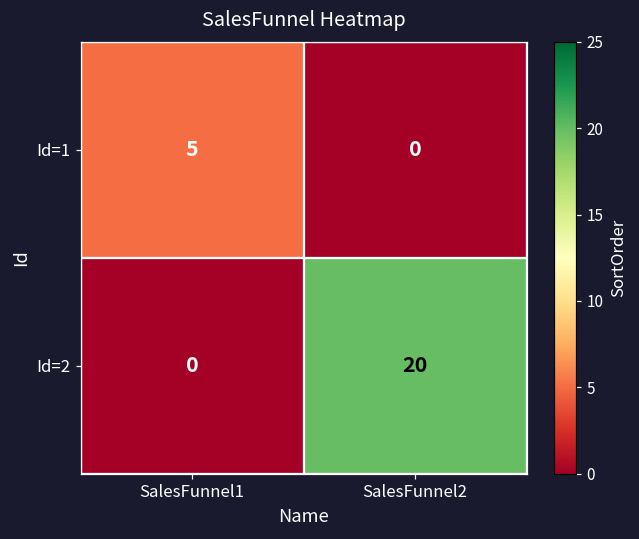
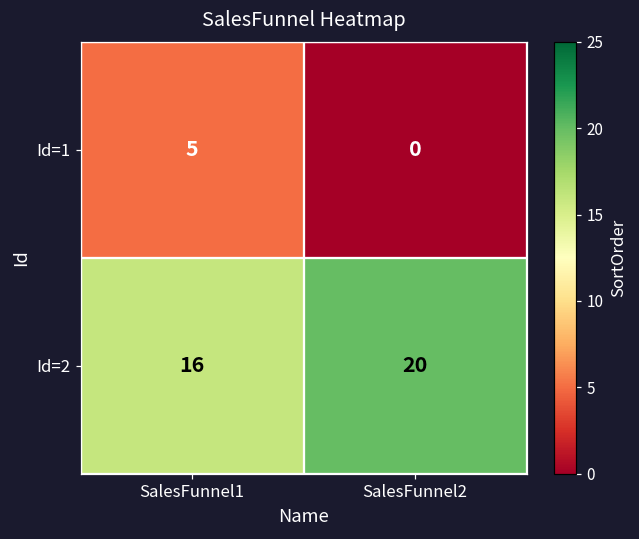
  {
    "Id=1": {
      "SalesFunnel1": 5,
      "SalesFunnel2": 0
    },
    "Id=2": {
-     "SalesFunnel1": 0,
+     "SalesFunnel1": 16,
      "SalesFunnel2": 20
    }
  }
